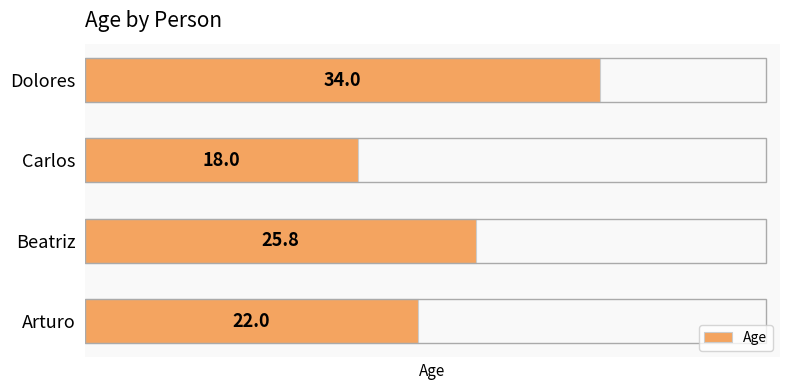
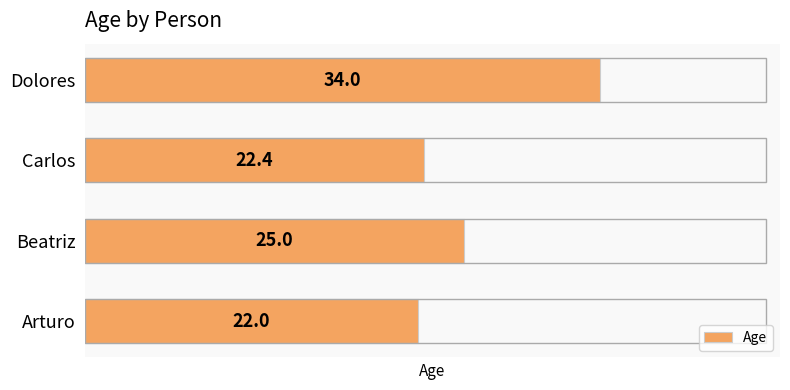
  {
    "Dolores": 34.0,
-   "Carlos": 18.0,
-   "Beatriz": 25.8,
+   "Carlos": 22.4,
+   "Beatriz": 25.0,
    "Arturo": 22.0
  }
